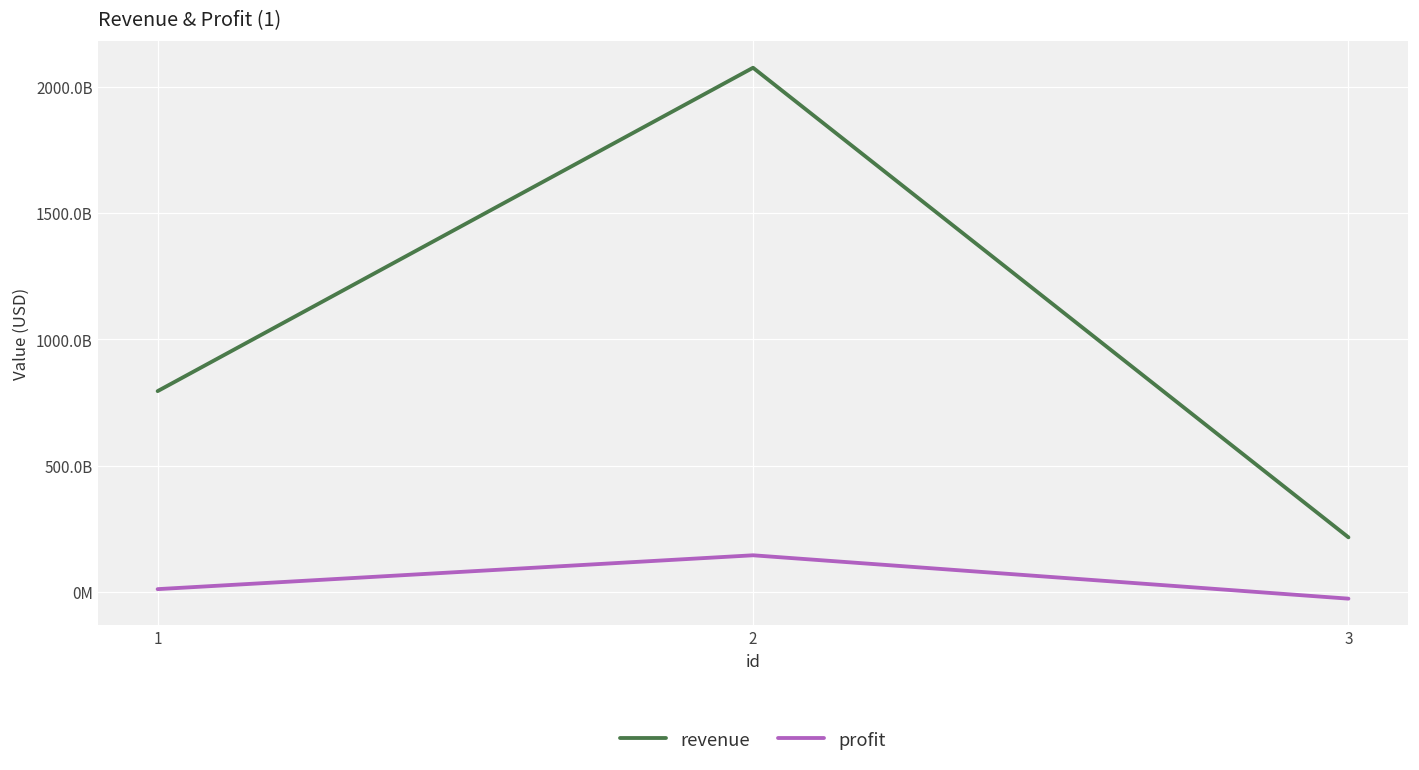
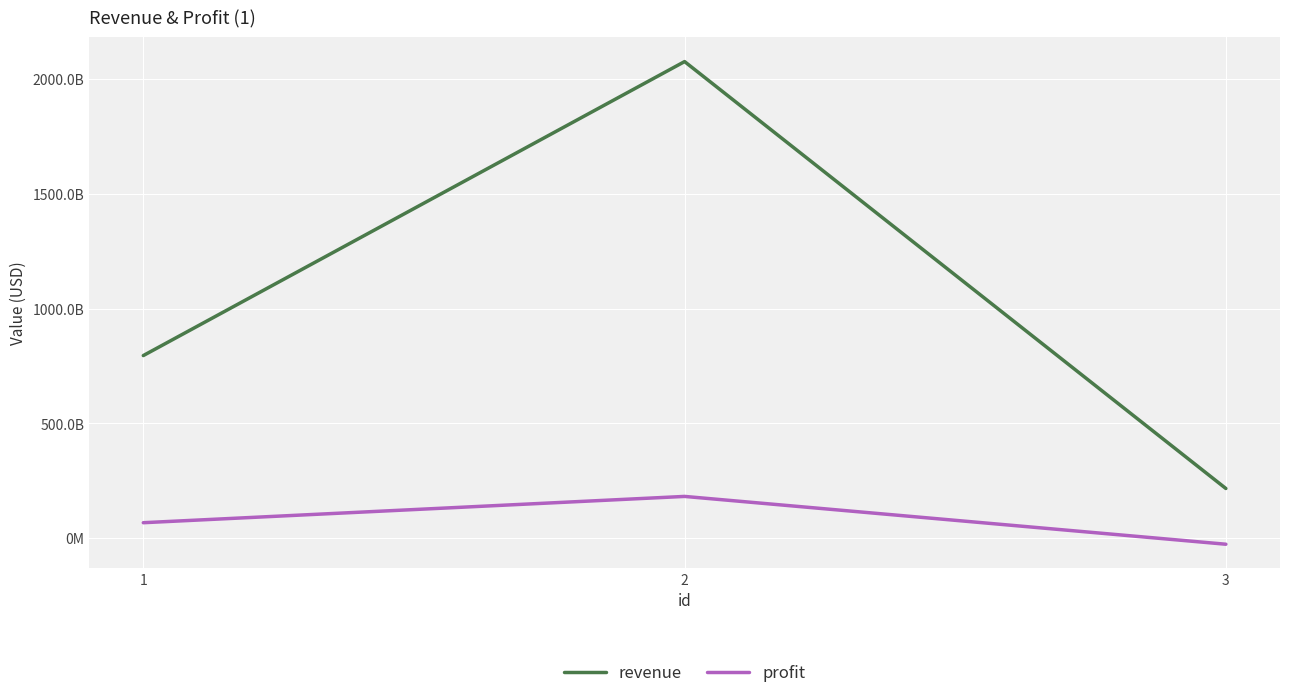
  {
    "revenue": {
      "1": 800000000000,
      "2": 2080000000000,
      "3": 220000000000
    },
    "profit": {
-     "1": 10000000000,
-     "2": 150000000000,
+     "1": 70000000000,
+     "2": 180000000000,
      "3": -30000000000
    }
  }
